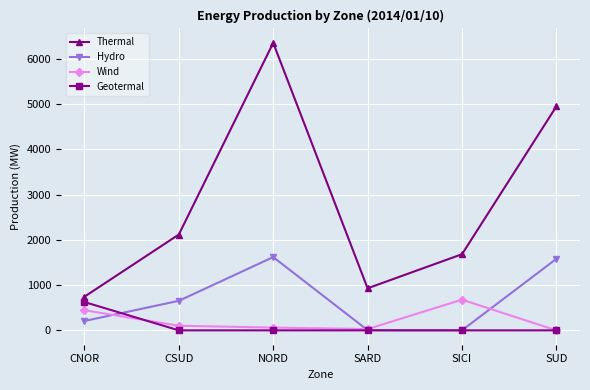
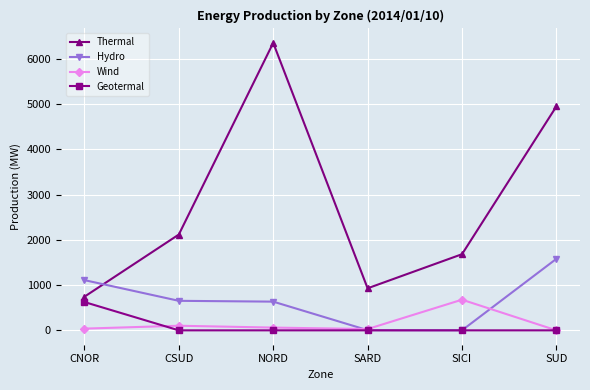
  {
    "Hydro": {
-     "CNOR": 200,
+     "CNOR": 1100,
      "CSUD": 700,
-     "NORD": 1600,
+     "NORD": 600,
      "SUD": 1600
    },
    "Wind": {
-     "CNOR": 400,
+     "CNOR": 0,
      "CSUD": 100,
      "NORD": 100,
      "SICI": 700
    }
  }
